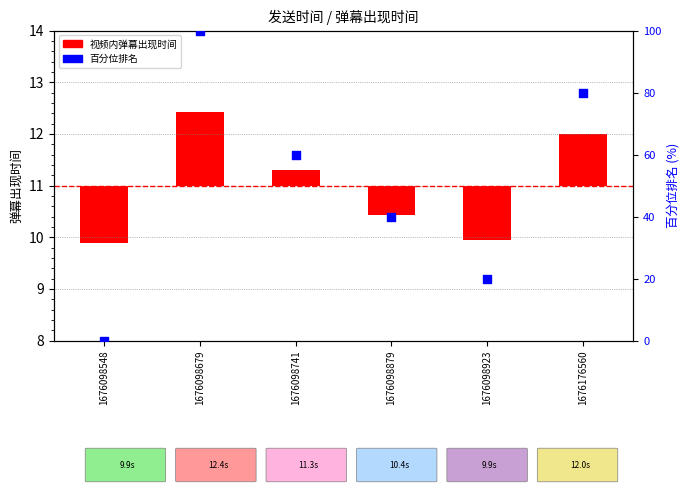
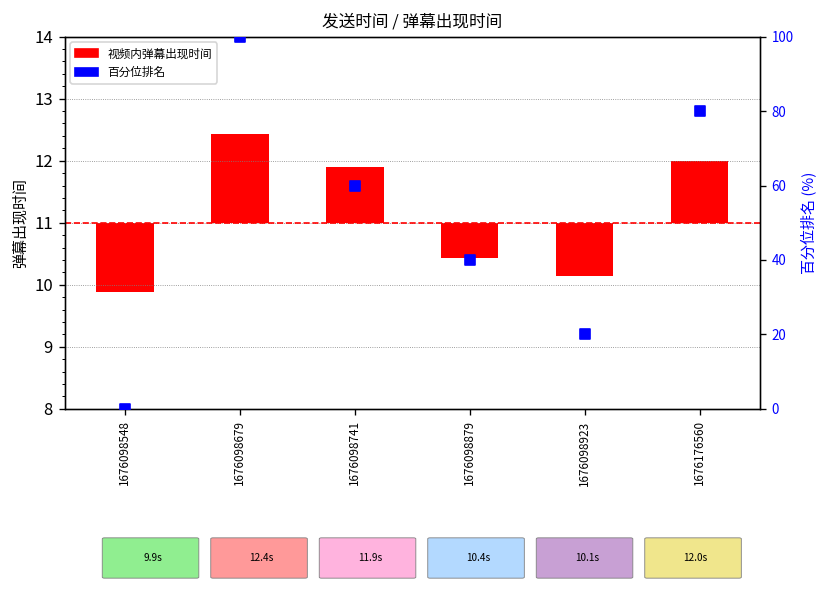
  {
    "视频内弹幕出现时间": {
-     "1676098741": "11.3s",
-     "1676098923": "9.9s"
+     "1676098741": "11.9s",
+     "1676098923": "10.1s"
    }
  }
